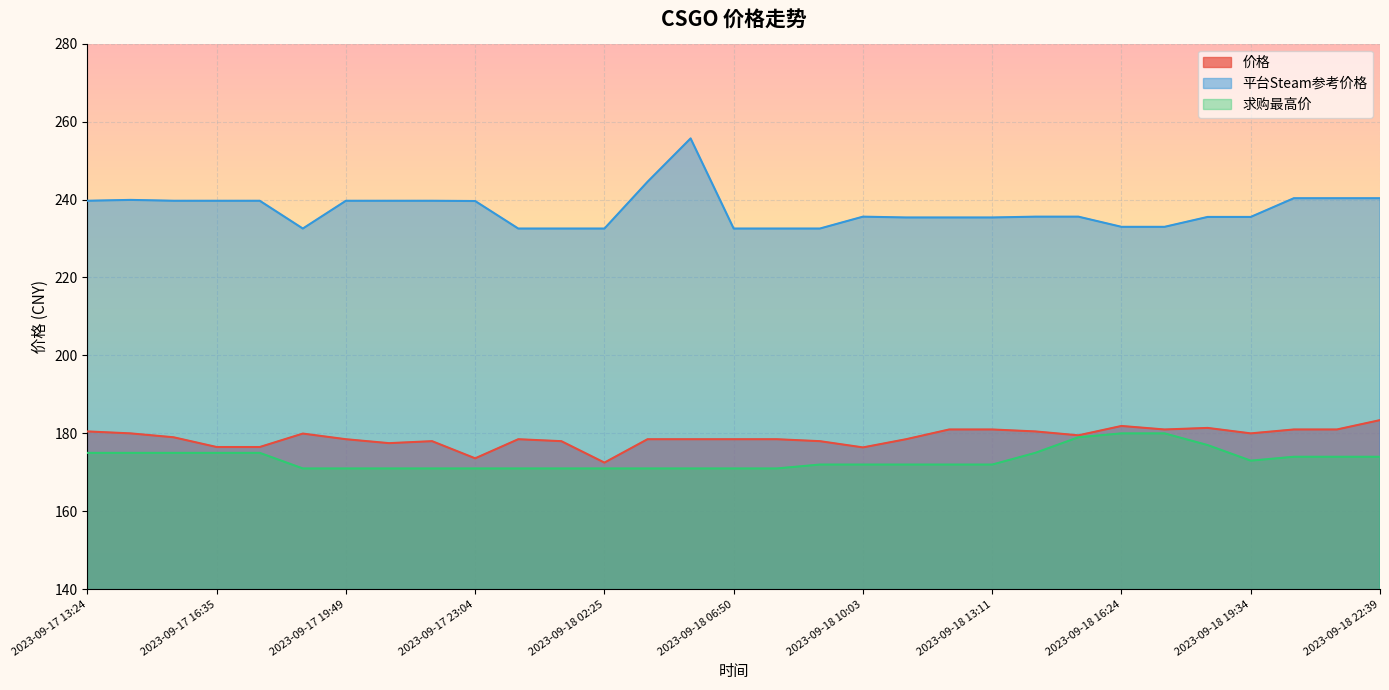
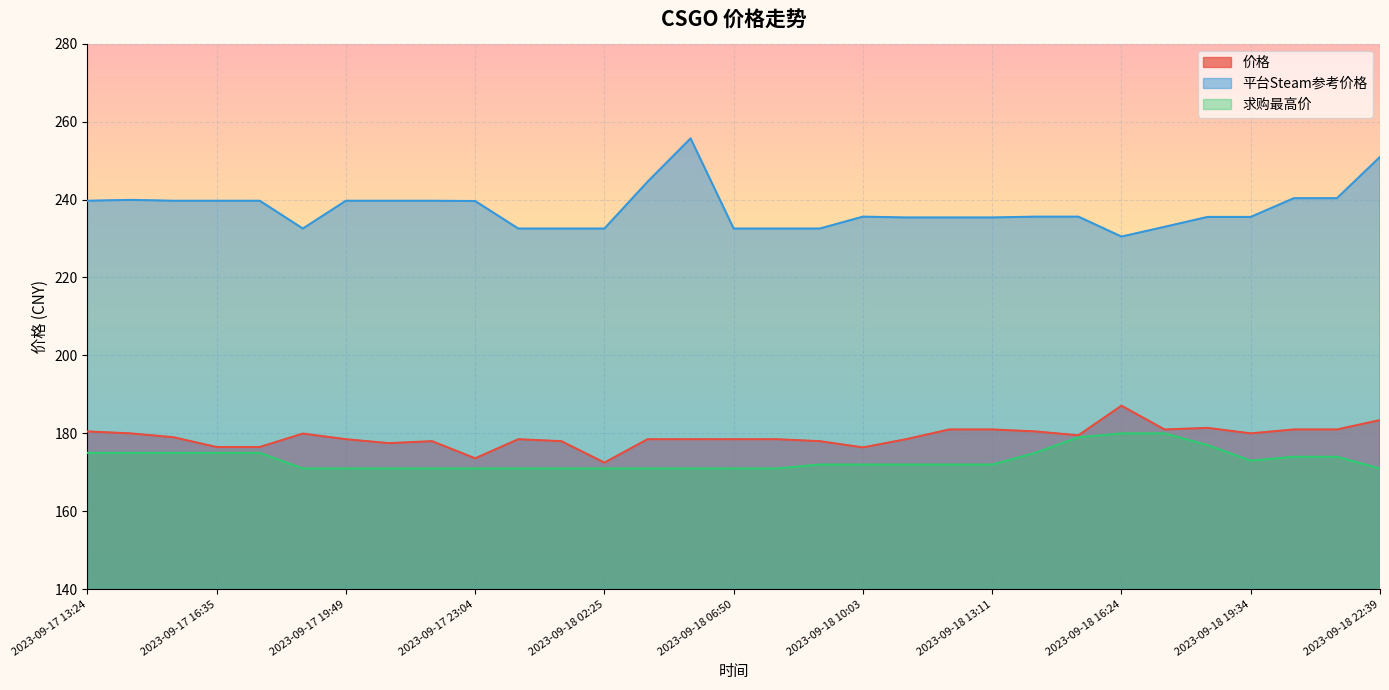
  {
    "价格": {
      "2023-09-17 13:24": 181,
      "2023-09-17 16:35": 177,
      "2023-09-17 19:49": 179,
      "2023-09-17 23:04": 174,
      "2023-09-18 02:25": 173,
      "2023-09-18 06:50": 179,
      "2023-09-18 10:03": 176,
      "2023-09-18 13:11": 181,
-     "2023-09-18 16:24": 182,
+     "2023-09-18 16:24": 187,
      "2023-09-18 19:34": 180,
      "2023-09-18 22:39": 183
    },
    "平台Steam参考价格": {
      "2023-09-17 13:24": 240,
      "2023-09-17 16:35": 240,
      "2023-09-17 19:49": 240,
      "2023-09-17 23:04": 240,
      "2023-09-18 02:25": 233,
      "2023-09-18 06:50": 233,
      "2023-09-18 10:03": 236,
      "2023-09-18 13:11": 235,
-     "2023-09-18 16:24": 233,
+     "2023-09-18 16:24": 231,
      "2023-09-18 19:34": 236,
-     "2023-09-18 22:39": 240
+     "2023-09-18 22:39": 251
    },
    "求购最高价": {
      "2023-09-17 13:24": 175,
      "2023-09-17 16:35": 175,
      "2023-09-17 19:49": 171,
      "2023-09-17 23:04": 171,
      "2023-09-18 02:25": 171,
      "2023-09-18 06:50": 171,
      "2023-09-18 10:03": 172,
      "2023-09-18 13:11": 172,
      "2023-09-18 16:24": 180,
      "2023-09-18 19:34": 173,
-     "2023-09-18 22:39": 174
+     "2023-09-18 22:39": 171
    }
  }
